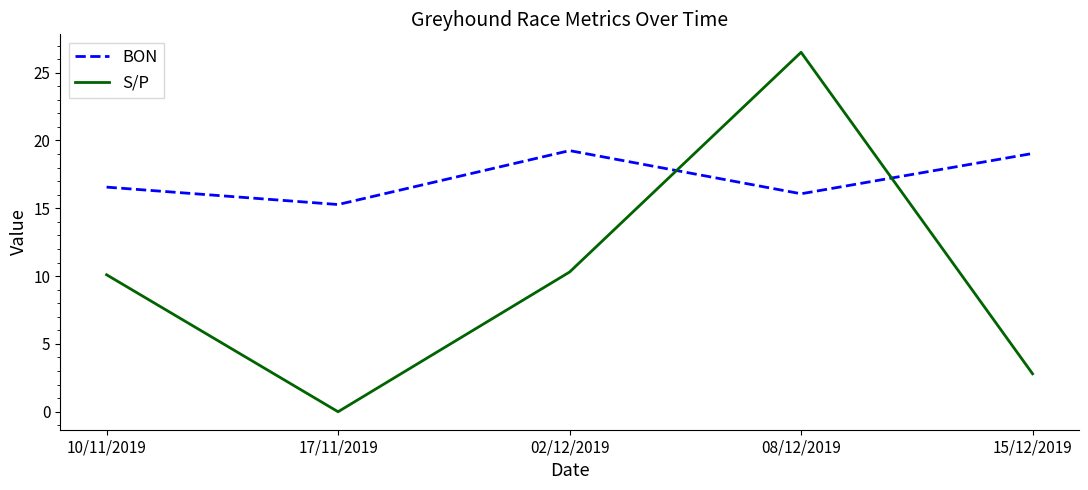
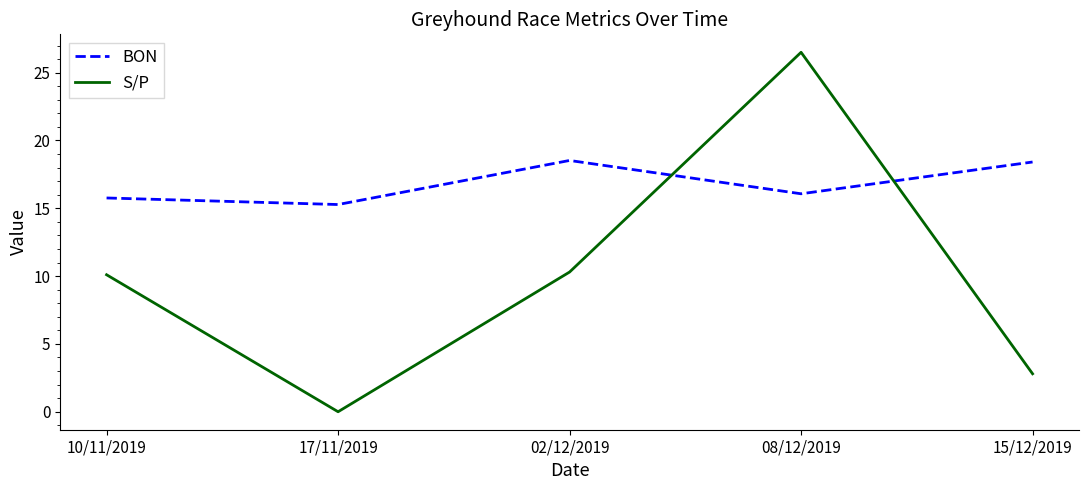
  {
    "BON": {
-     "10/11/2019": 16.6,
+     "10/11/2019": 15.8,
      "17/11/2019": 15.3,
-     "02/12/2019": 19.3,
+     "02/12/2019": 18.5,
      "08/12/2019": 16.1,
-     "15/12/2019": 19.0
+     "15/12/2019": 18.4
    },
    "S/P": {
      "10/11/2019": 10.1,
      "17/11/2019": 0.0,
      "02/12/2019": 10.3,
      "08/12/2019": 26.5,
      "15/12/2019": 2.8
    }
  }
